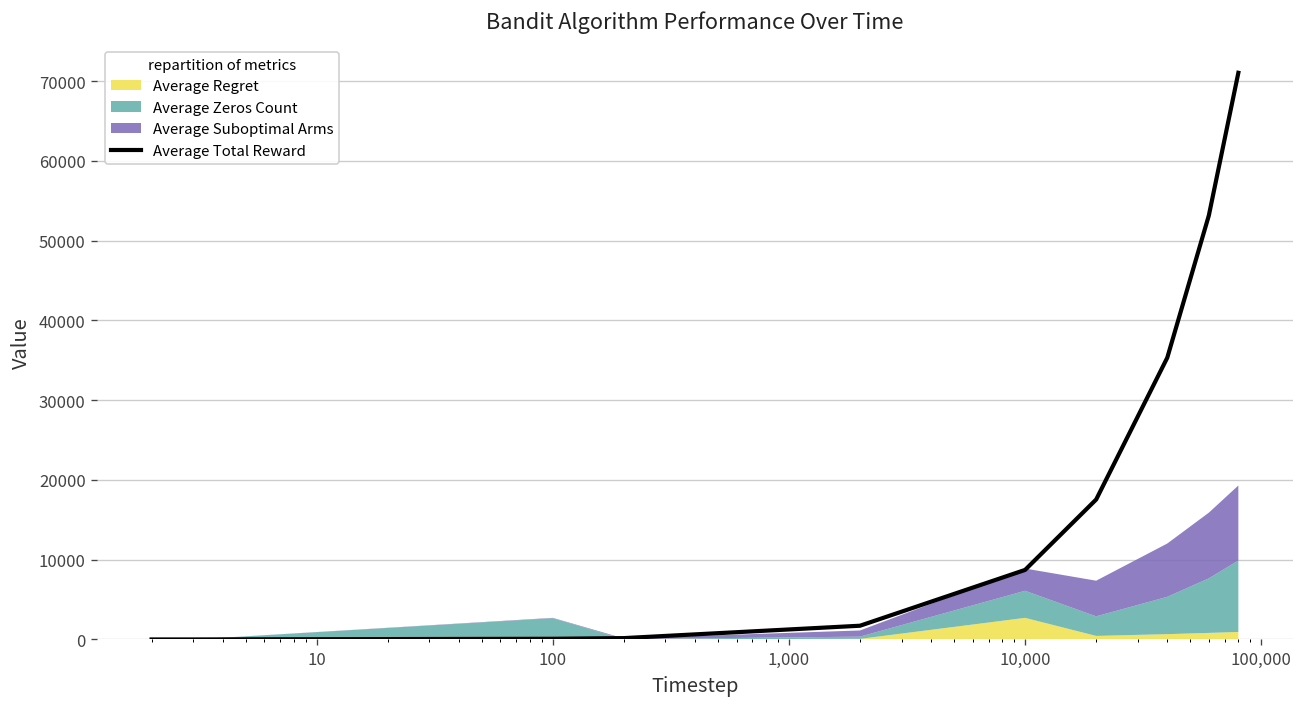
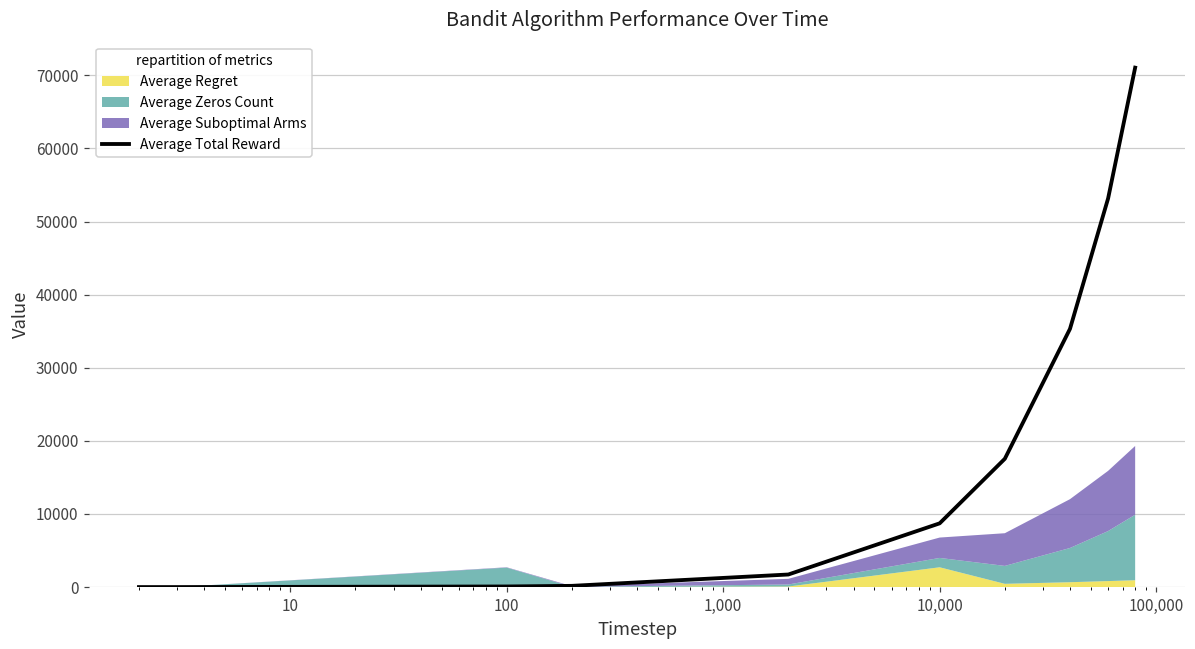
  {
    "Average Regret": {
      "10,000": 3000
    },
    "Average Zeros Count": {
-     "10,000": 3000
+     "10,000": 1000
    }
  }
